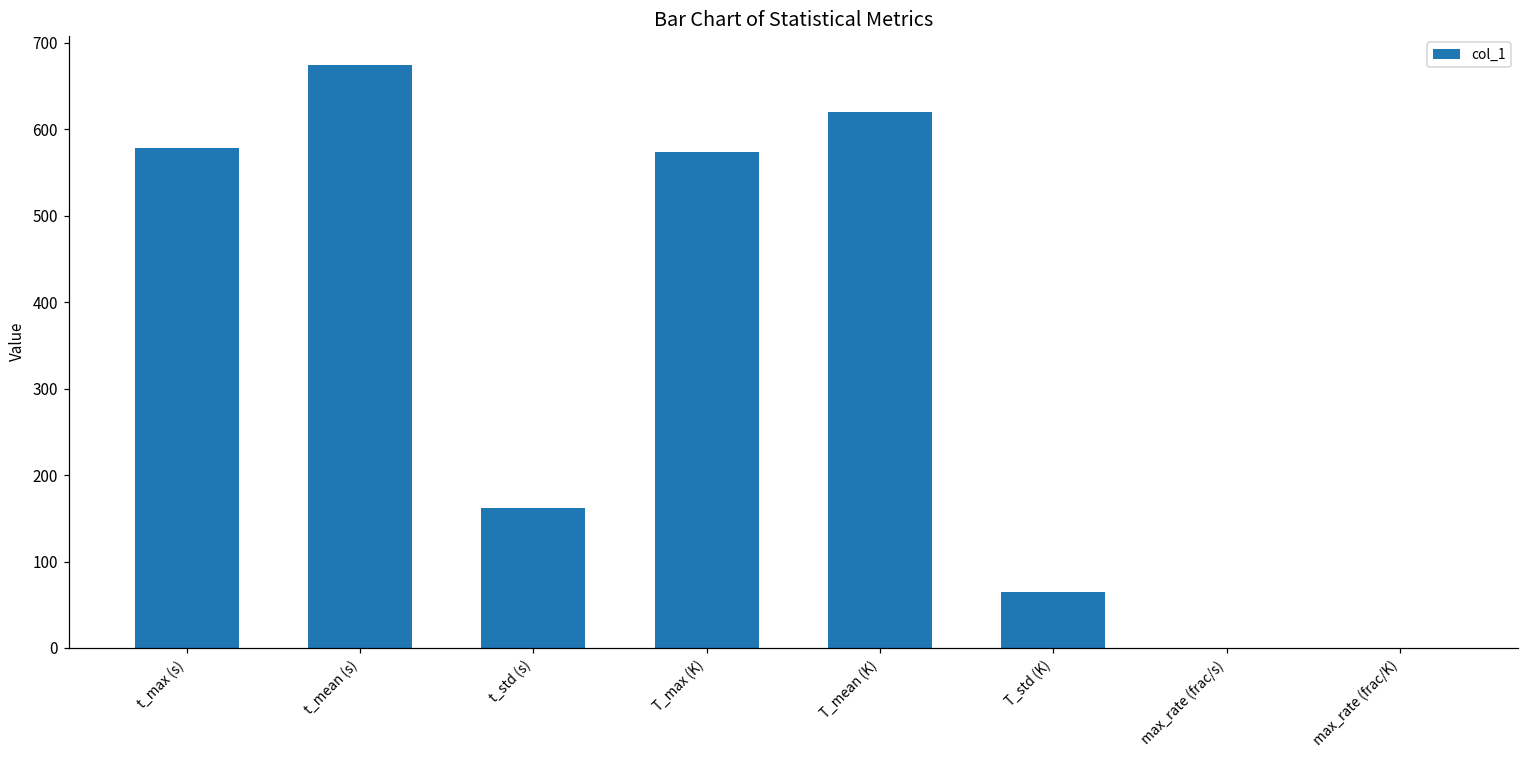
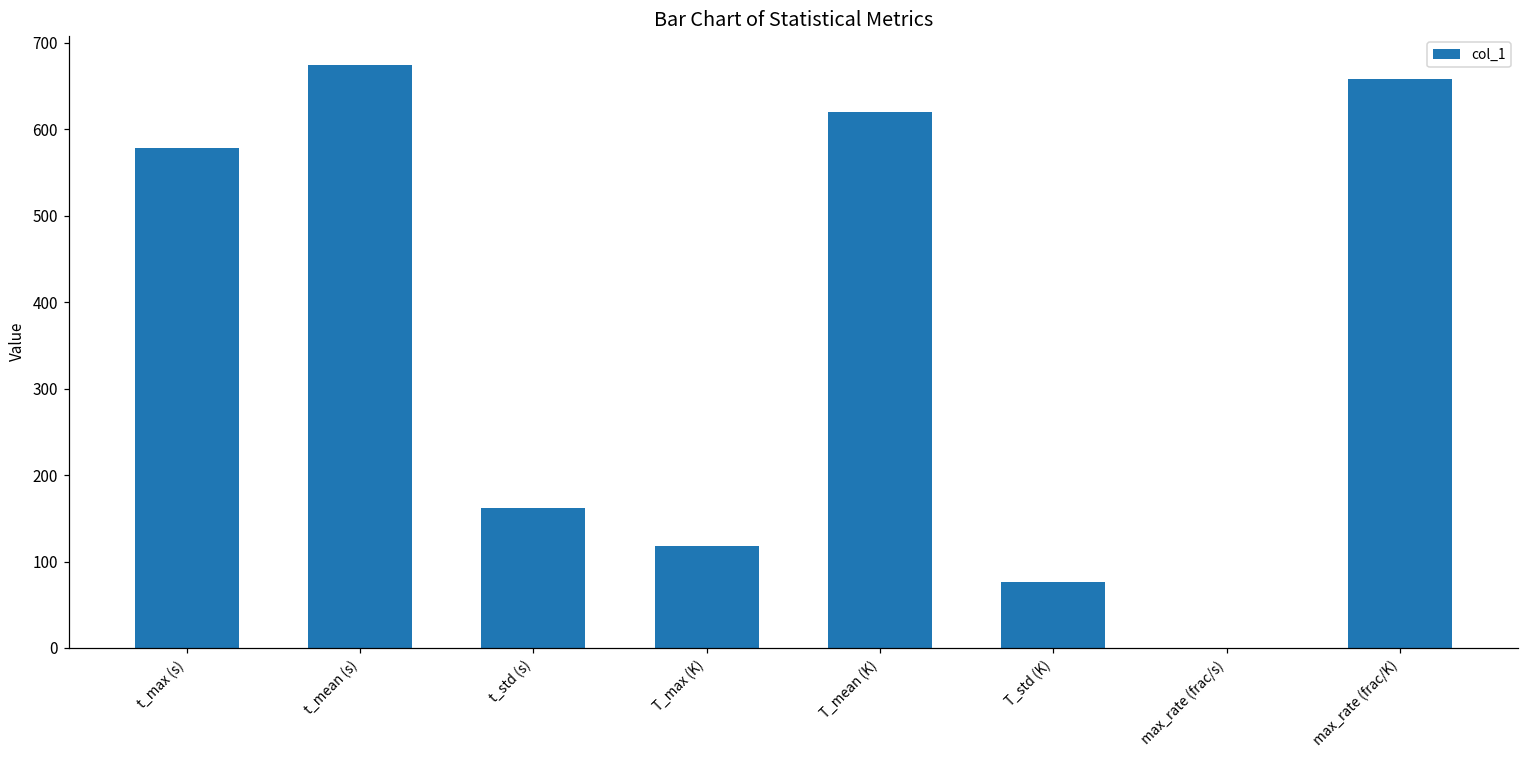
  {
    "t_max (s)": 580,
    "t_mean (s)": 670,
    "t_std (s)": 160,
-   "T_max (K)": 570,
+   "T_max (K)": 120,
    "T_mean (K)": 620,
-   "T_std (K)": 70,
-   "max_rate (frac/K)": 0
+   "T_std (K)": 80,
+   "max_rate (frac/K)": 660
  }
